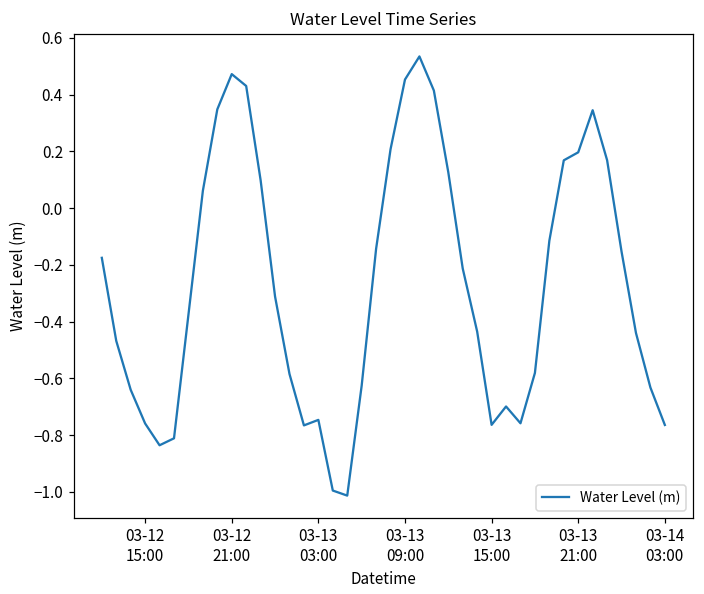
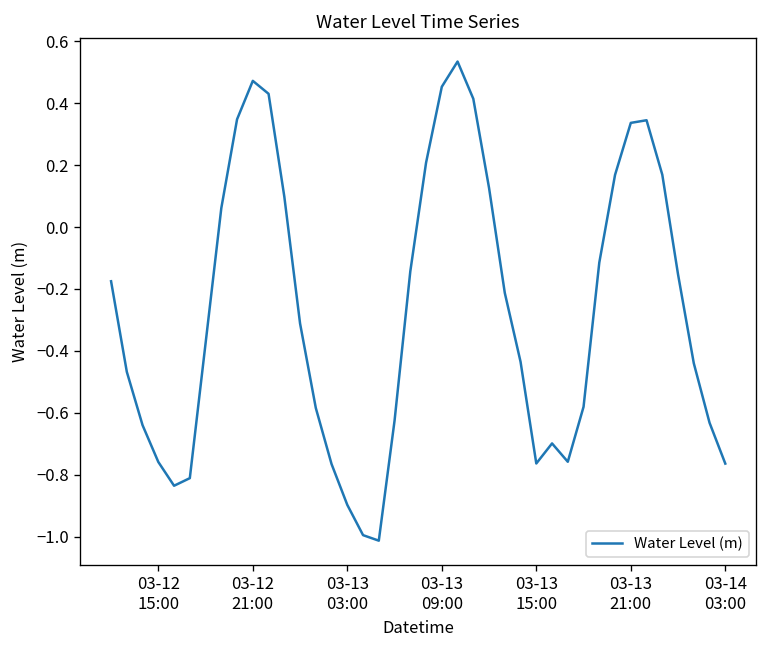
  {
    "03-12 15:00": -0.76,
    "03-12 21:00": 0.47,
-   "03-13 03:00": -0.75,
+   "03-13 03:00": -0.90,
    "03-13 09:00": 0.45,
    "03-13 15:00": -0.76,
-   "03-13 21:00": 0.20,
+   "03-13 21:00": 0.34,
    "03-14 03:00": -0.76
  }
